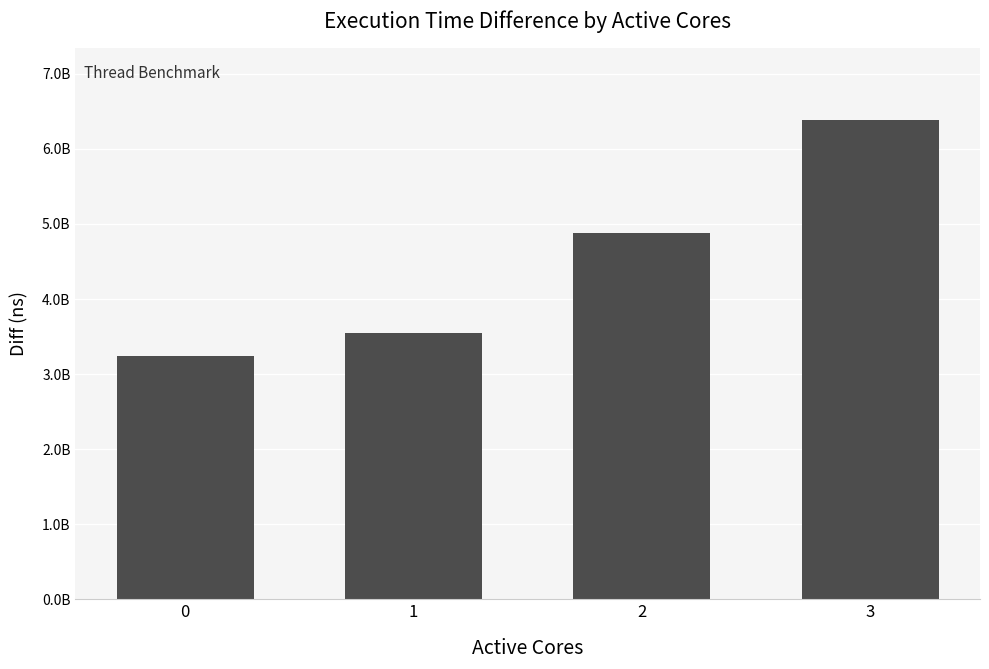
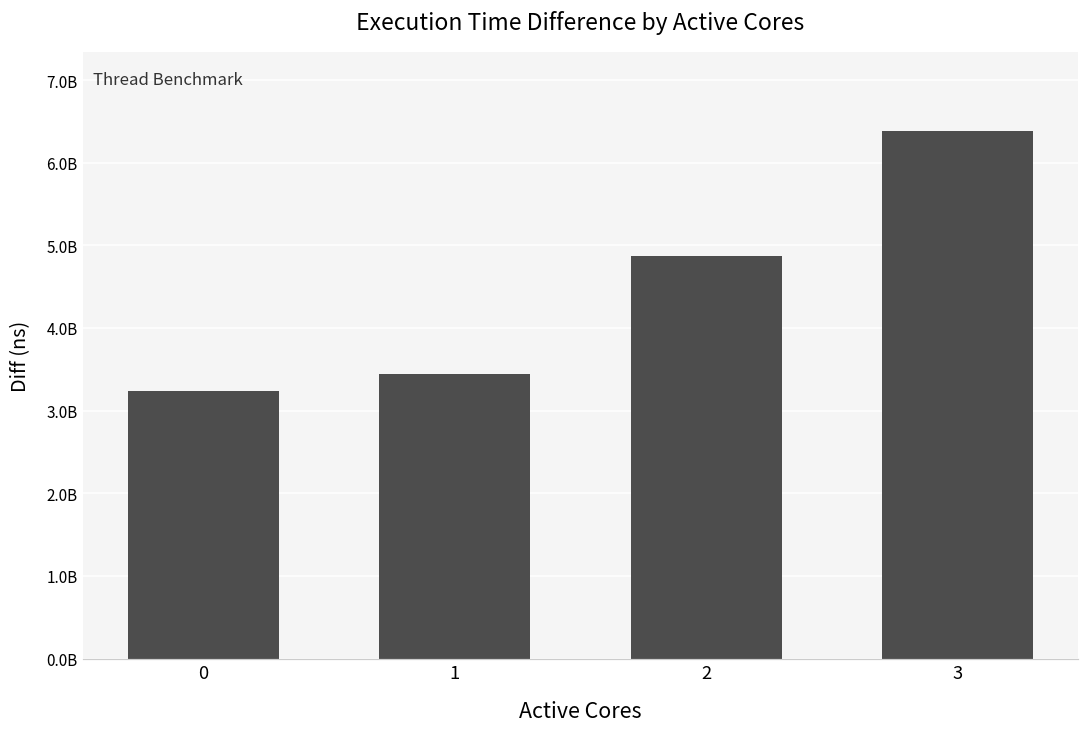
  {
    "0": 3200000000,
-   "1": 3600000000,
+   "1": 3400000000,
    "2": 4900000000,
    "3": 6400000000
  }
